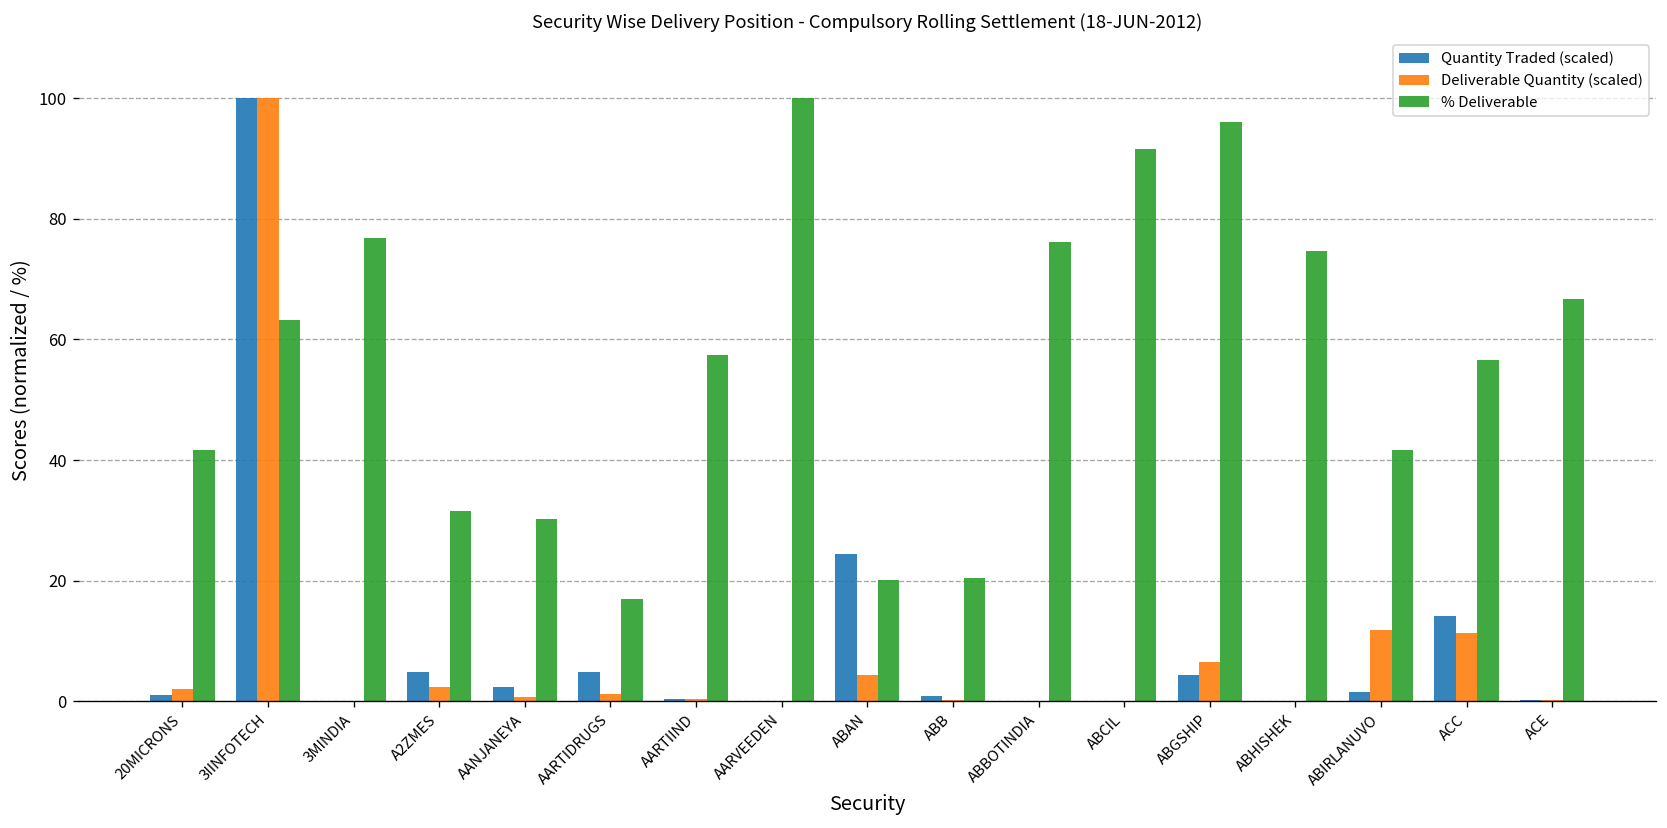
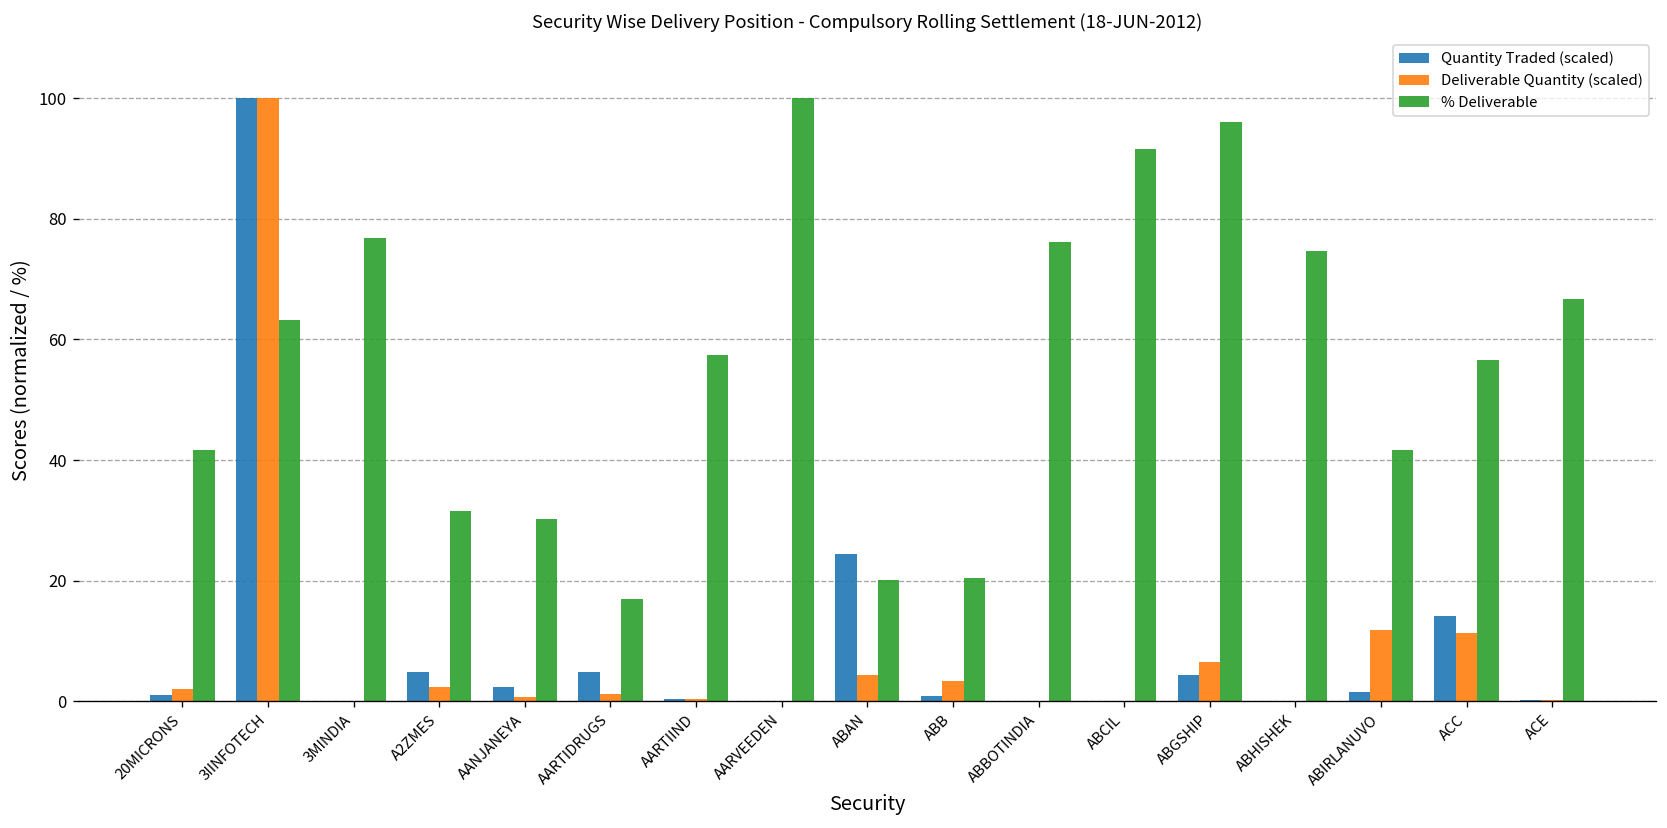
  {
    "Quantity Traded (scaled)": {
      "20MICRONS": 1,
      "3IINFOTECH": 100,
      "A2ZMES": 5,
      "AANJANEYA": 2,
      "AARTIDRUGS": 5,
      "ABAN": 24,
      "ABB": 1,
      "ABGSHIP": 4,
      "ABIRLANUVO": 2,
      "ACC": 14
    },
    "Deliverable Quantity (scaled)": {
      "20MICRONS": 2,
      "3IINFOTECH": 100,
      "A2ZMES": 2,
      "AANJANEYA": 1,
      "AARTIDRUGS": 1,
      "ABAN": 4,
-     "ABB": 0,
+     "ABB": 3,
      "ABGSHIP": 7,
      "ABIRLANUVO": 12,
      "ACC": 11
    },
    "% Deliverable": {
      "20MICRONS": 42,
      "3IINFOTECH": 63,
      "3MINDIA": 77,
      "A2ZMES": 32,
      "AANJANEYA": 30,
      "AARTIDRUGS": 17,
      "AARTIIND": 57,
      "AARVEEDEN": 100,
      "ABAN": 20,
      "ABB": 20,
      "ABBOTINDIA": 76,
      "ABCIL": 92,
      "ABGSHIP": 96,
      "ABHISHEK": 75,
      "ABIRLANUVO": 42,
      "ACC": 57,
      "ACE": 67
    }
  }
